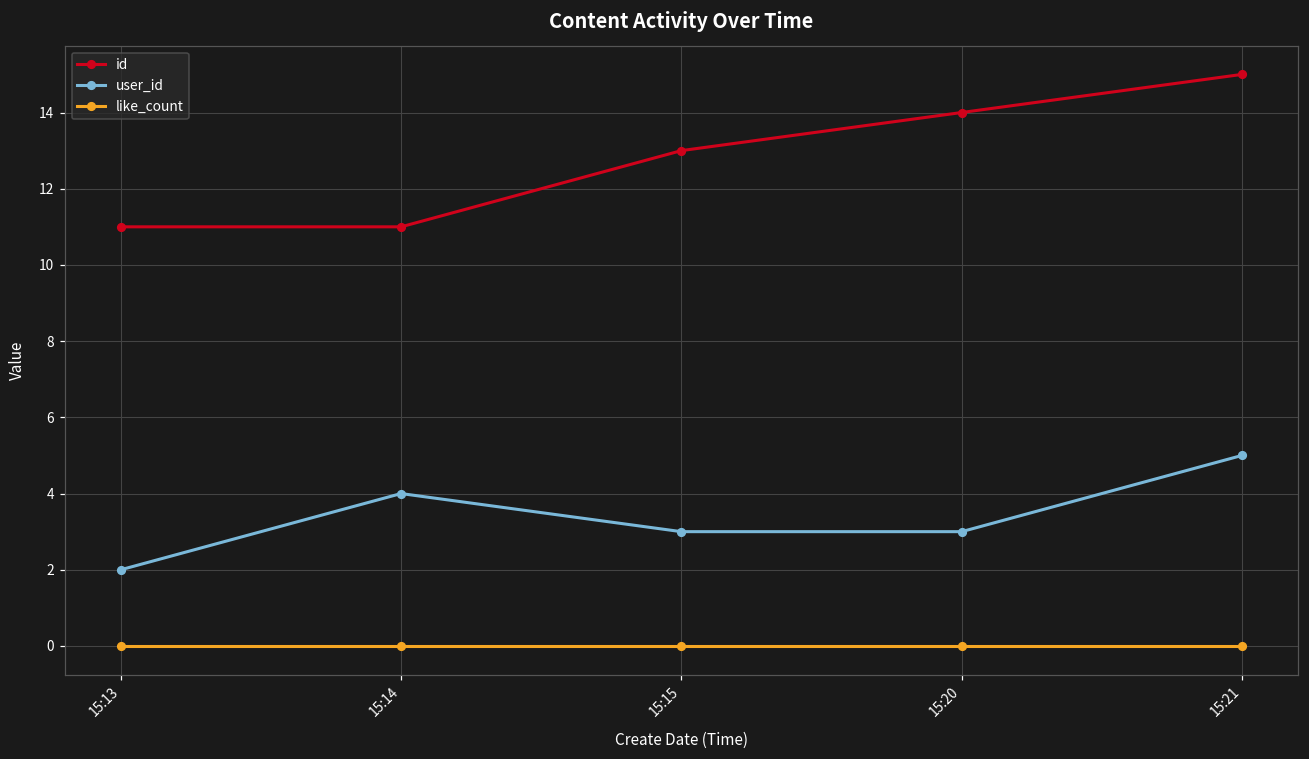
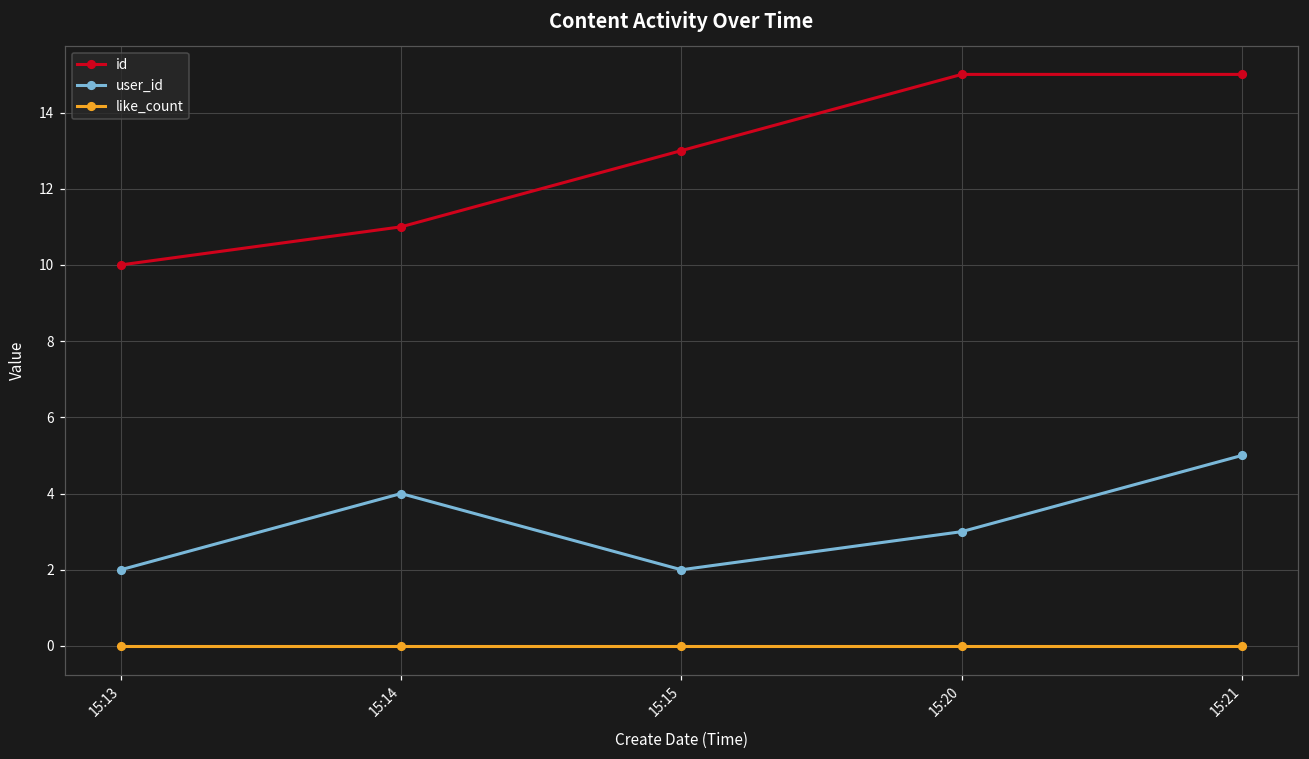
  {
    "id": {
-     "15:13": 11,
+     "15:13": 10,
      "15:14": 11,
      "15:15": 13,
-     "15:20": 14,
+     "15:20": 15,
      "15:21": 15
    },
    "user_id": {
      "15:13": 2,
      "15:14": 4,
-     "15:15": 3,
+     "15:15": 2,
      "15:20": 3,
      "15:21": 5
    },
    "like_count": {
      "15:13": 0,
      "15:14": 0,
      "15:15": 0,
      "15:20": 0,
      "15:21": 0
    }
  }
